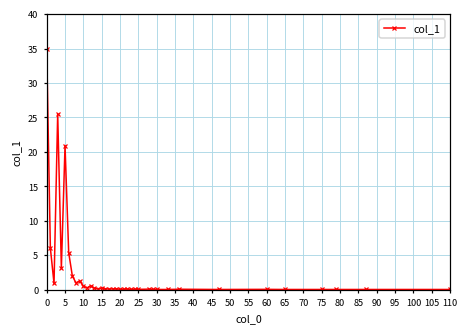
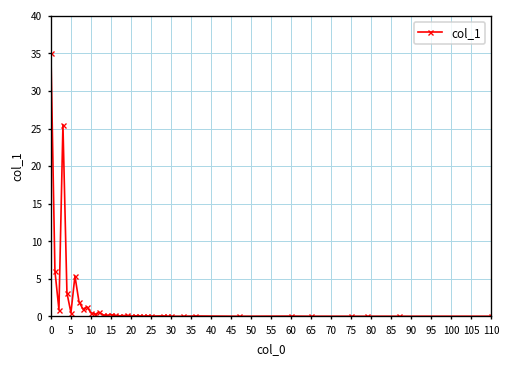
  {
    "0": 35,
-   "5": 21,
+   "5": 0,
    "10": 1,
    "15": 0,
    "20": 0,
    "25": 0,
    "30": 0,
    "60": 0,
    "65": 0,
    "75": 0,
    "110": 0
  }
